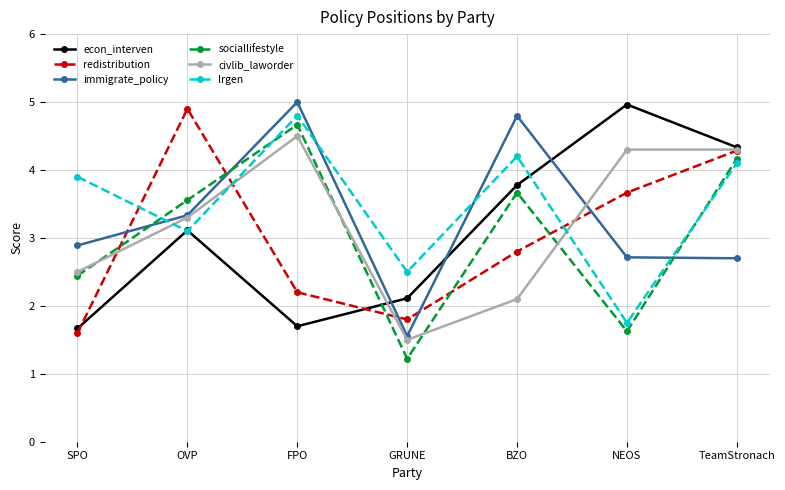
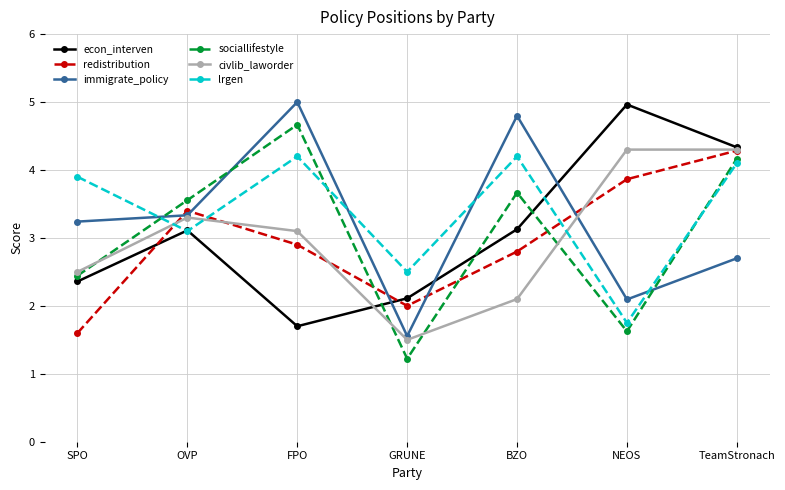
  {
    "econ_interven": {
-     "SPO": 1.7,
+     "SPO": 2.4,
      "FPO": 1.7,
      "GRUNE": 2.1,
-     "BZO": 3.8,
+     "BZO": 3.1,
      "NEOS": 5.0
    },
    "redistribution": {
      "SPO": 1.6,
-     "OVP": 4.9,
-     "FPO": 2.2,
-     "GRUNE": 1.8,
+     "OVP": 3.4,
+     "FPO": 2.9,
+     "GRUNE": 2.0,
      "BZO": 2.8,
-     "NEOS": 3.7
+     "NEOS": 3.9
    },
    "immigrate_policy": {
-     "SPO": 2.9,
+     "SPO": 3.2,
      "FPO": 5.0,
      "GRUNE": 1.6,
      "BZO": 4.8,
-     "NEOS": 2.7,
+     "NEOS": 2.1,
      "TeamStronach": 2.7
    },
    "sociallifestyle": {
      "SPO": 2.4,
      "OVP": 3.6,
      "FPO": 4.7,
      "GRUNE": 1.2,
      "BZO": 3.7,
      "NEOS": 1.6,
      "TeamStronach": 4.2
    },
    "civlib_laworder": {
      "SPO": 2.5,
-     "FPO": 4.5,
+     "FPO": 3.1,
      "GRUNE": 1.5,
      "BZO": 2.1,
      "NEOS": 4.3
    },
    "lrgen": {
      "SPO": 3.9,
-     "FPO": 4.8,
+     "FPO": 4.2,
      "GRUNE": 2.5,
      "BZO": 4.2,
      "NEOS": 1.7,
      "TeamStronach": 4.1
    }
  }
